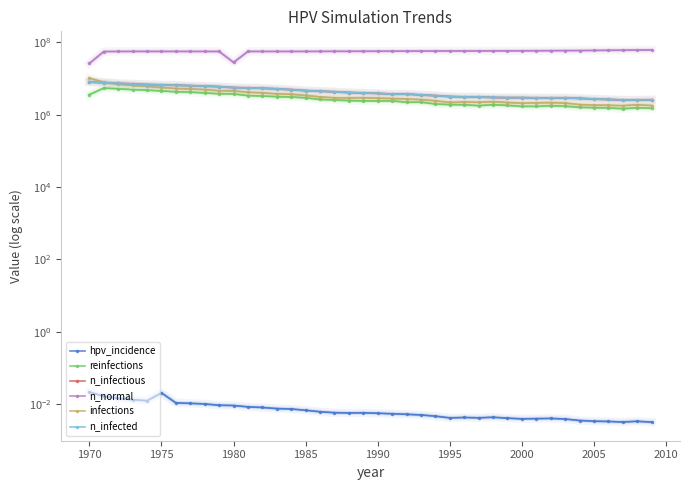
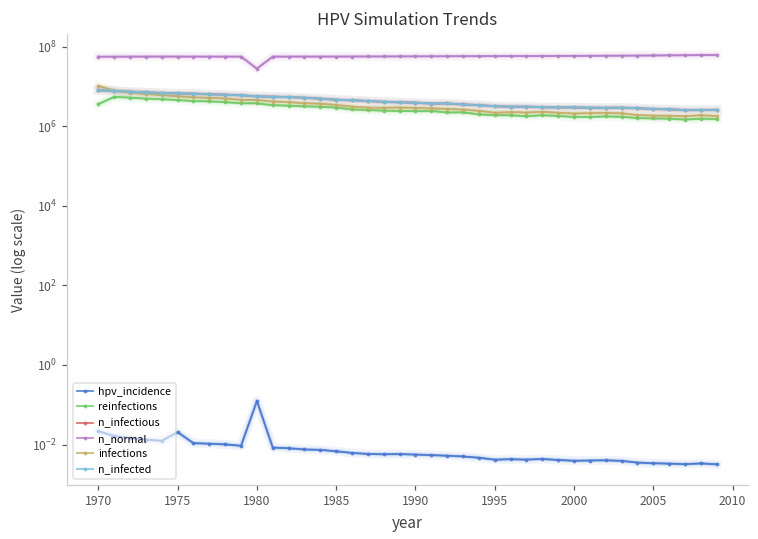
  {
    "hpv_incidence": {
      "1975": 0.02,
-     "1980": 0.009,
+     "1980": 0.12,
      "1985": 0.007,
      "1990": 0.006,
      "1995": 0.004,
      "2000": 0.004,
      "2005": 0.003
    },
    "reinfections": {
      "1970": 4000000,
      "1975": 5000000,
      "1980": 4000000,
      "1990": 2000000,
      "2000": 2000000,
      "2005": 1600000
    },
    "n_normal": {
-     "1970": 30000000,
+     "1970": 60000000,
      "1975": 60000000,
      "1980": 30000000,
      "1985": 60000000,
      "1990": 60000000,
      "1995": 60000000,
      "2000": 60000000,
      "2005": 60000000
    },
    "infections": {
      "1970": 10000000,
      "1975": 6000000,
      "1980": 5000000,
      "1990": 3000000,
      "2000": 2000000,
      "2005": 2000000
    }
  }
